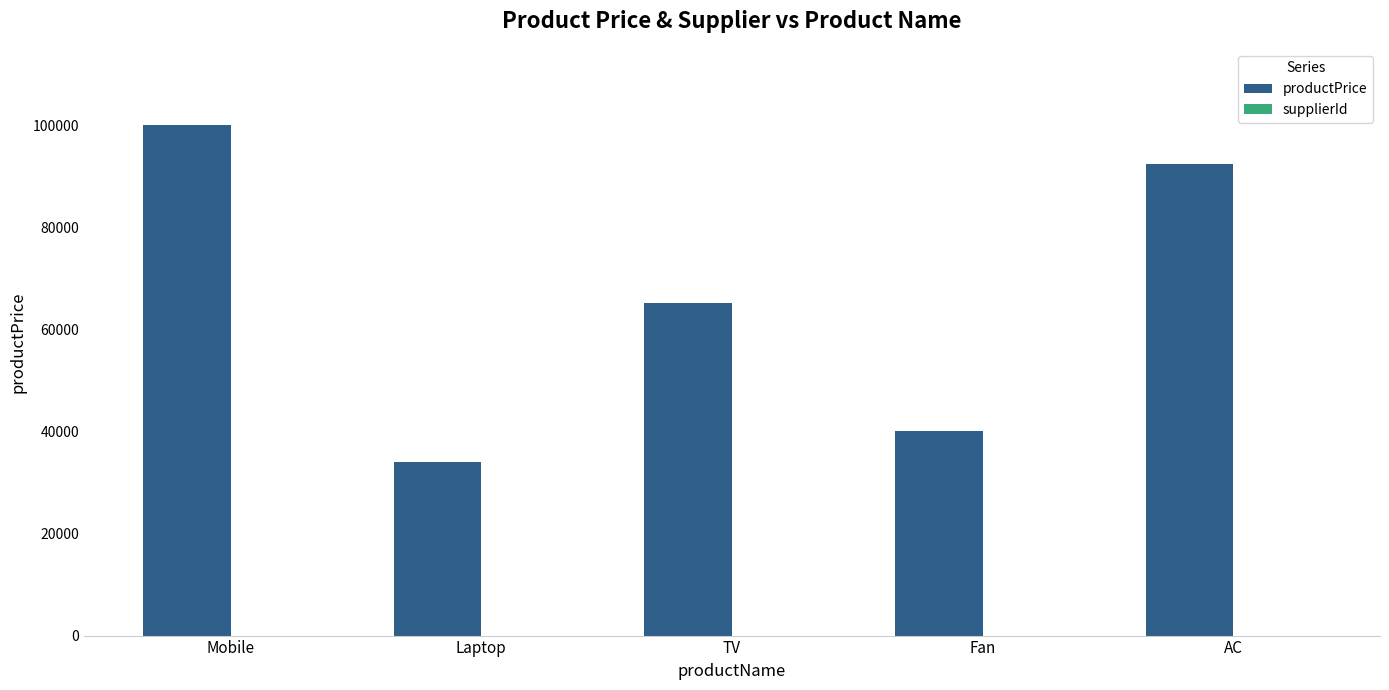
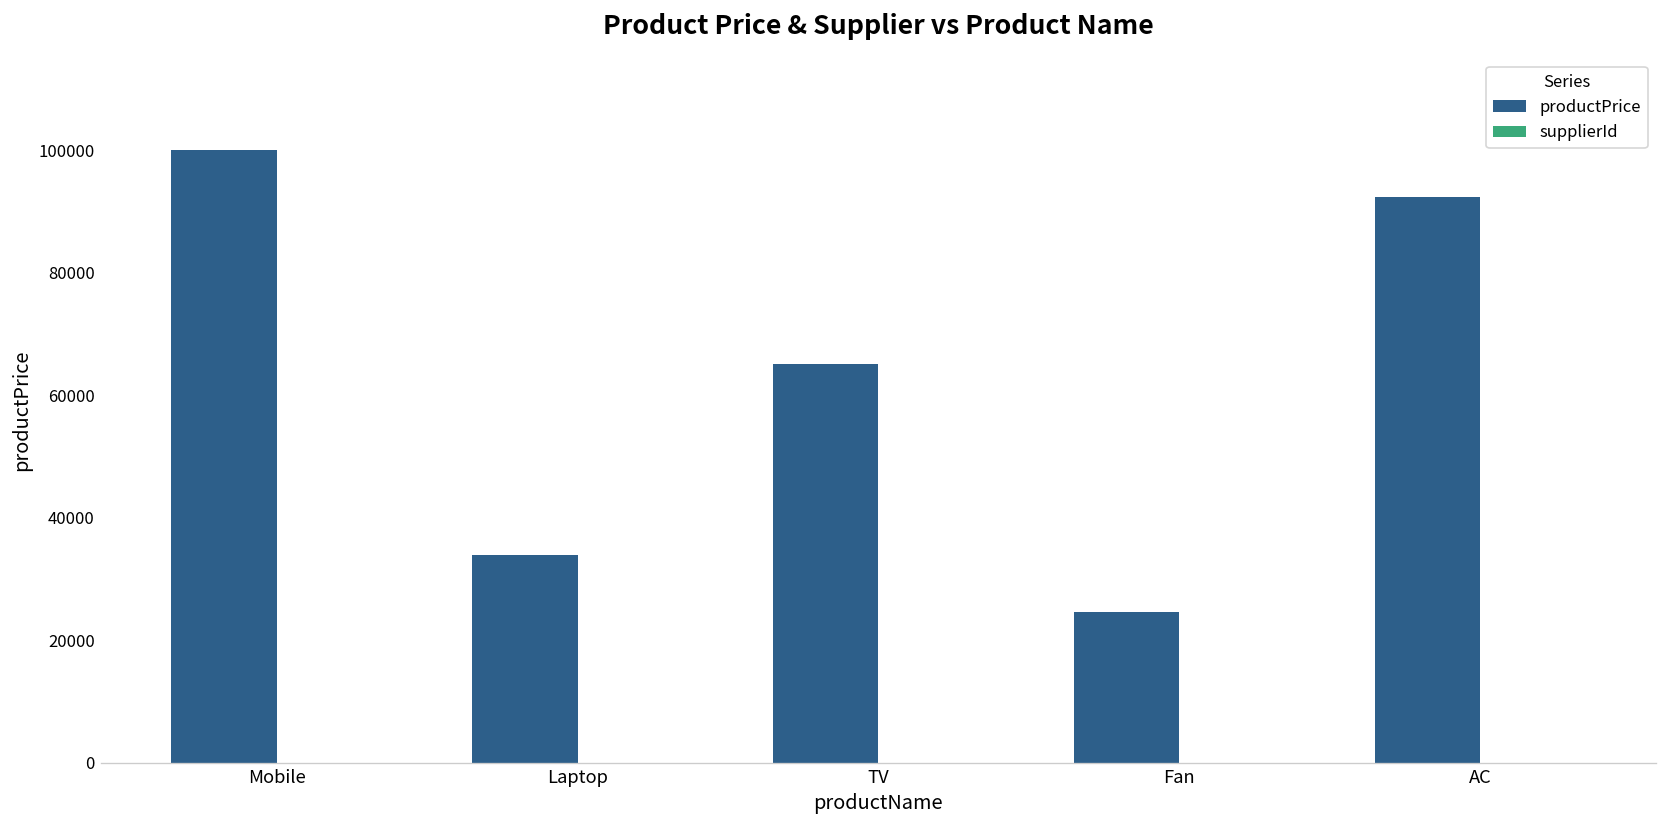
  {
    "productPrice": {
      "Mobile": 100000,
      "Laptop": 34000,
      "TV": 65000,
-     "Fan": 40000,
+     "Fan": 25000,
      "AC": 92000
    }
  }
